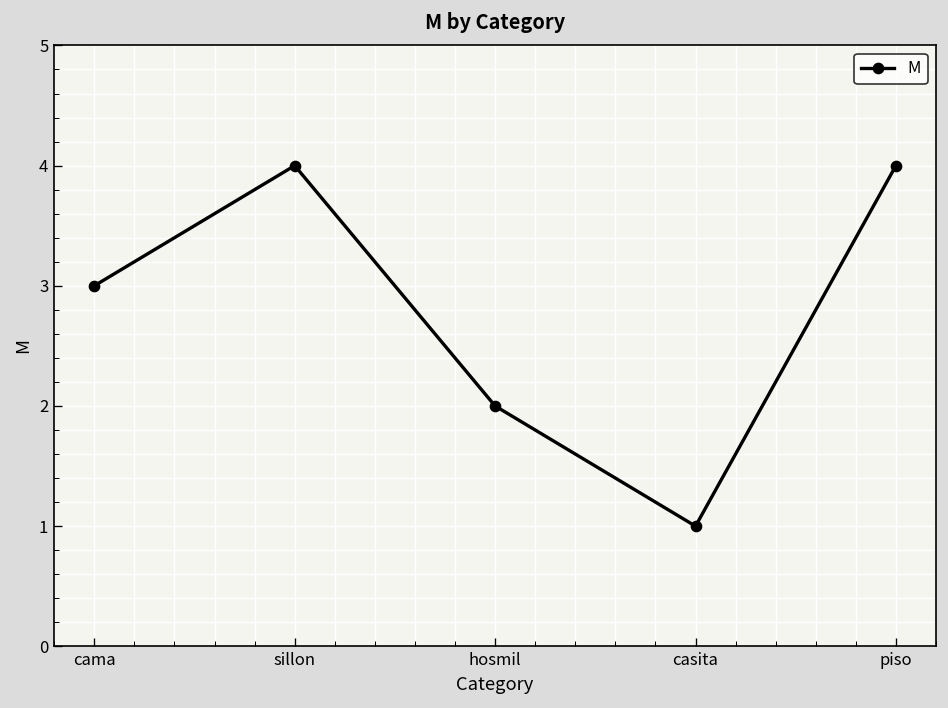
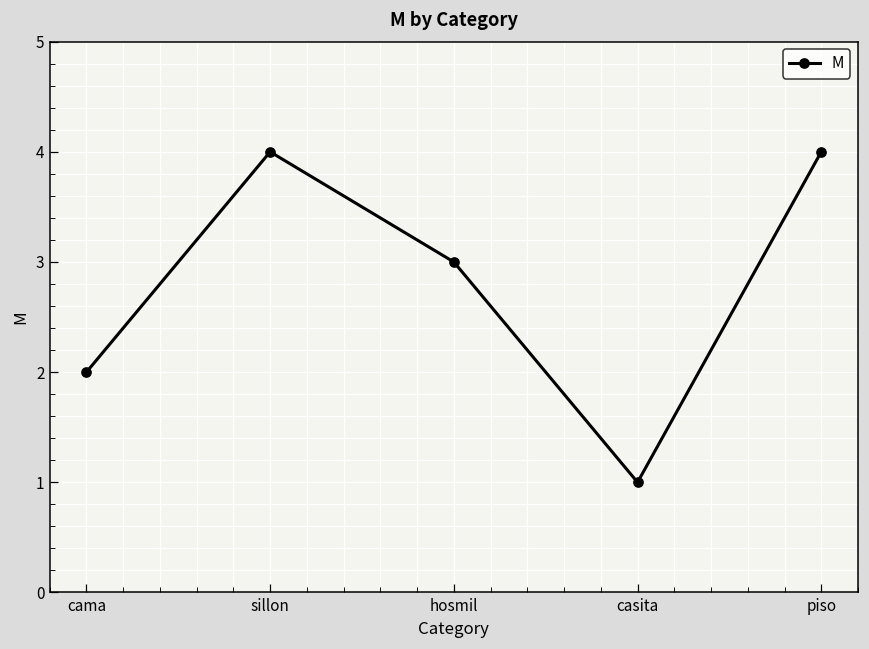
  {
-   "cama": 3,
+   "cama": 2,
    "sillon": 4,
-   "hosmil": 2,
+   "hosmil": 3,
    "casita": 1,
    "piso": 4
  }
